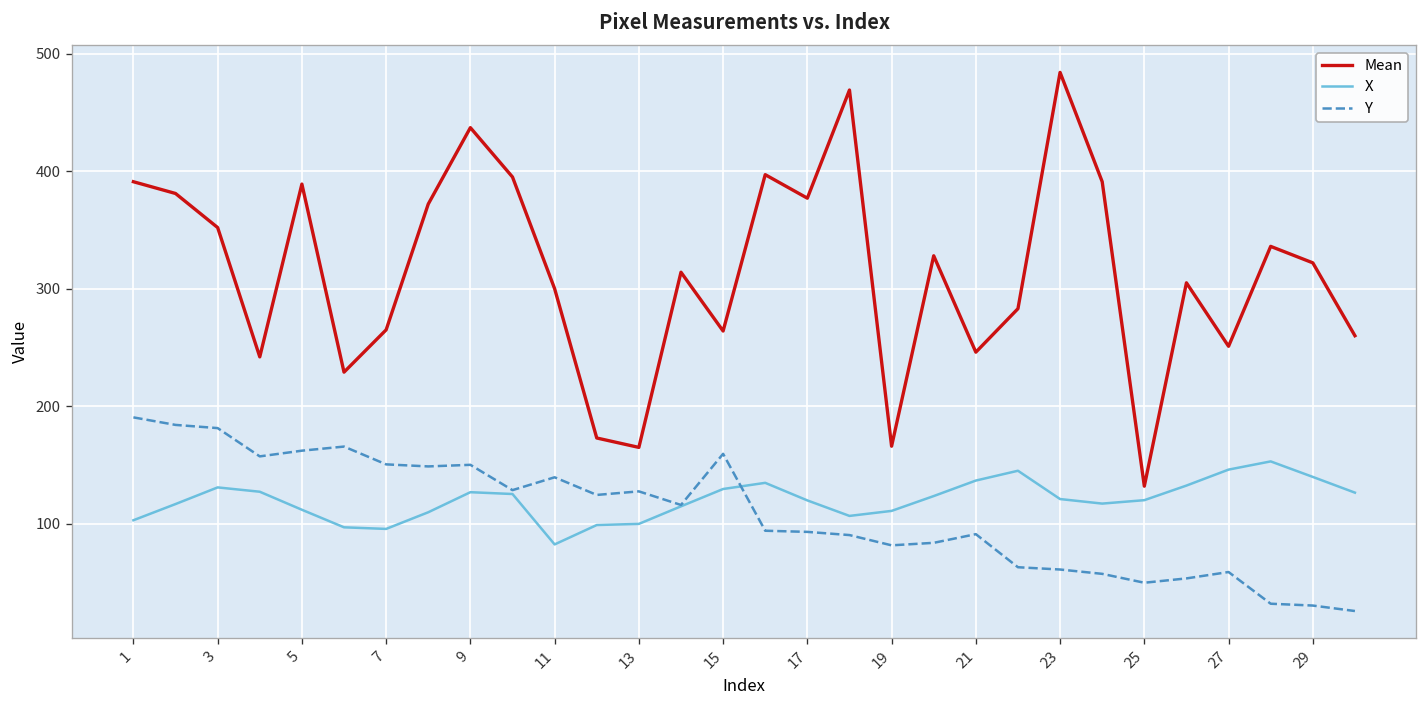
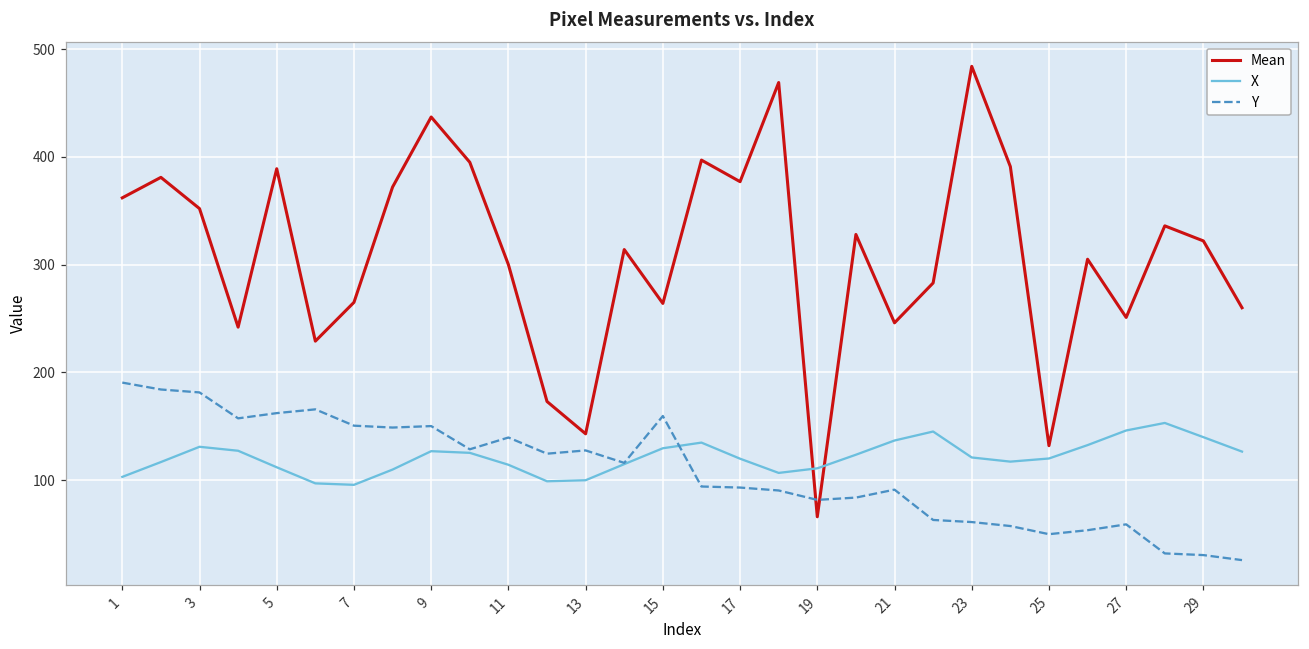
  {
    "Mean": {
-     "1": 390,
+     "1": 360,
      "3": 350,
      "5": 390,
      "7": 270,
      "9": 440,
      "11": 300,
-     "13": 170,
+     "13": 140,
      "15": 260,
      "17": 380,
-     "19": 170,
+     "19": 70,
      "21": 250,
      "23": 480,
      "25": 130,
      "27": 250,
      "29": 320
    },
    "X": {
      "1": 100,
      "3": 130,
      "5": 110,
      "7": 100,
      "9": 130,
-     "11": 80,
+     "11": 110,
      "13": 100,
      "15": 130,
      "17": 120,
      "19": 110,
      "21": 140,
      "23": 120,
      "25": 120,
      "27": 150,
      "29": 140
    },
    "Y": {
      "1": 190,
      "3": 180,
      "5": 160,
      "7": 150,
      "9": 150,
      "11": 140,
      "13": 130,
      "15": 160,
      "17": 90,
      "19": 80,
      "21": 90,
      "23": 60,
      "25": 50,
      "27": 60,
      "29": 30
    }
  }
